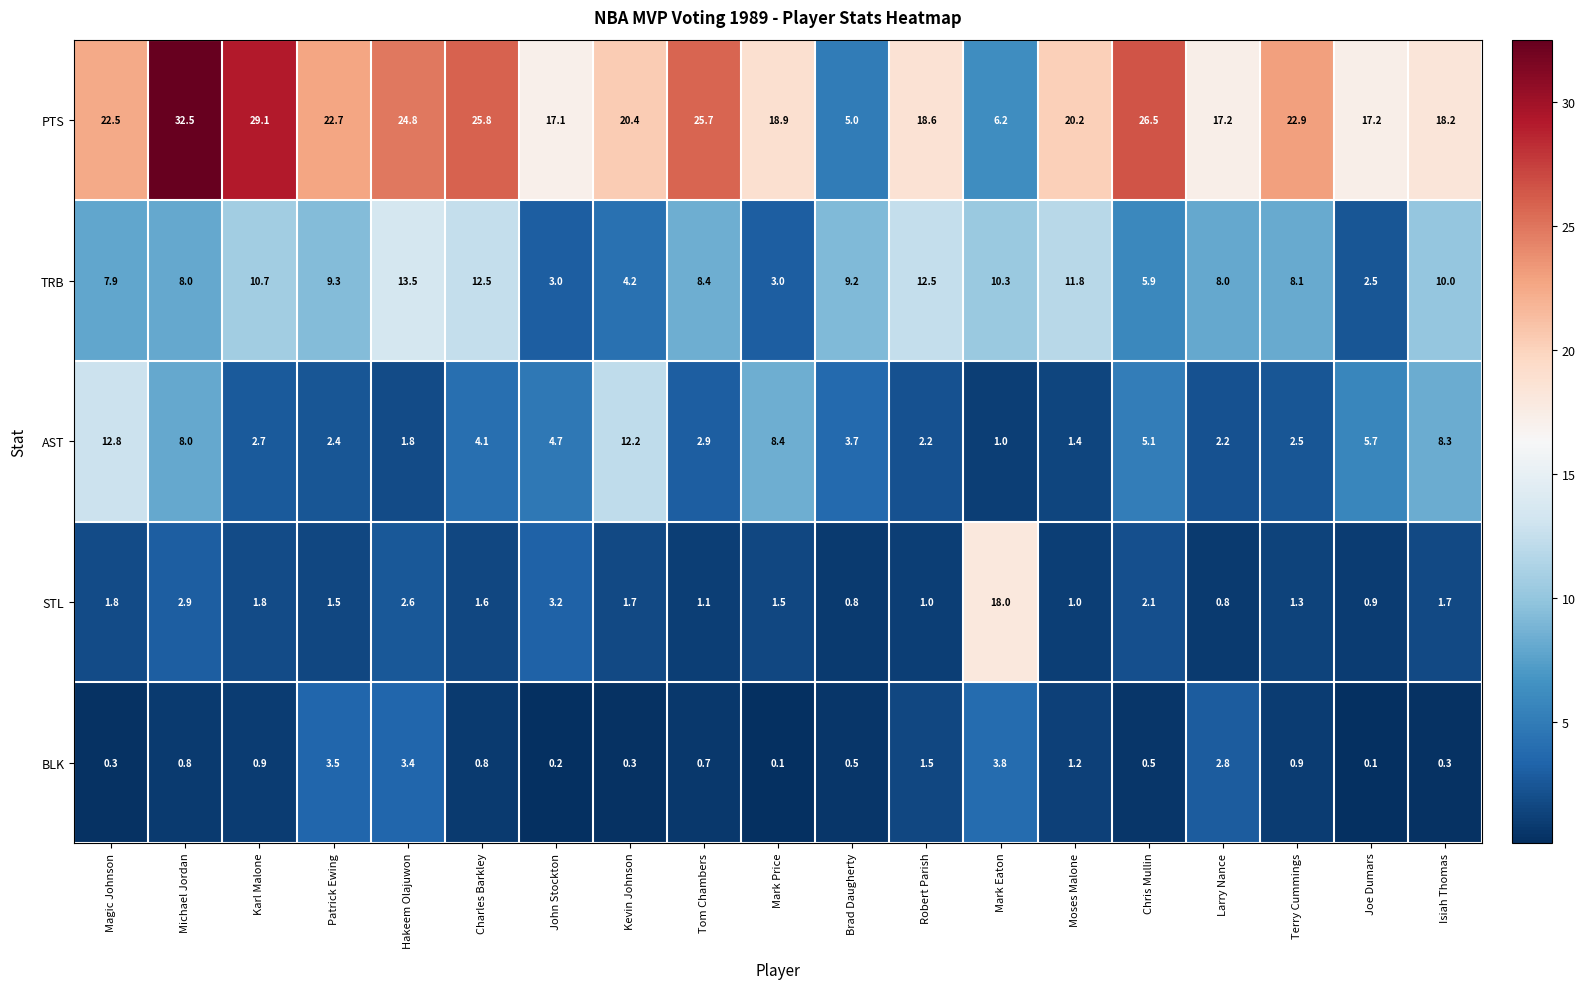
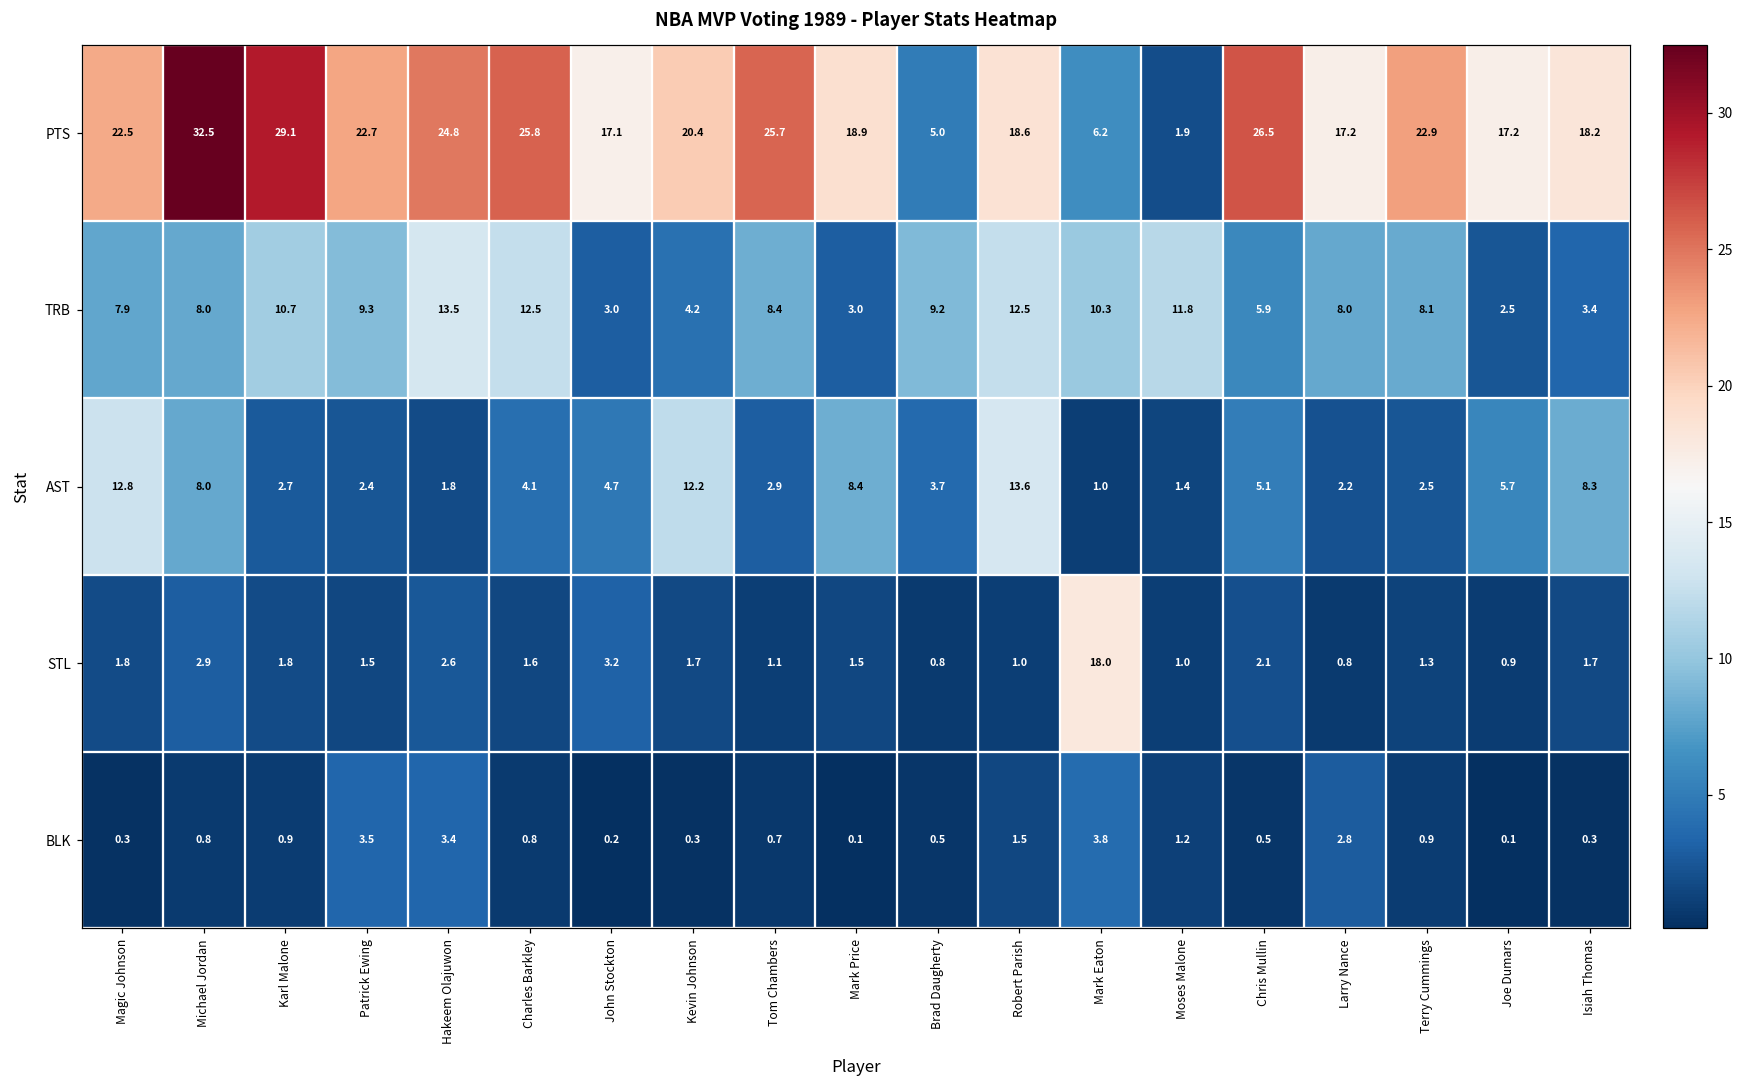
  {
    "PTS": {
      "Magic Johnson": 22.5,
      "Michael Jordan": 32.5,
      "Karl Malone": 29.1,
      "Patrick Ewing": 22.7,
      "Hakeem Olajuwon": 24.8,
      "Charles Barkley": 25.8,
      "John Stockton": 17.1,
      "Kevin Johnson": 20.4,
      "Tom Chambers": 25.7,
      "Mark Price": 18.9,
      "Brad Daugherty": 5.0,
      "Robert Parish": 18.6,
      "Mark Eaton": 6.2,
-     "Moses Malone": 20.2,
+     "Moses Malone": 1.9,
      "Chris Mullin": 26.5,
      "Larry Nance": 17.2,
      "Terry Cummings": 22.9,
      "Joe Dumars": 17.2,
      "Isiah Thomas": 18.2
    },
    "TRB": {
      "Magic Johnson": 7.9,
      "Michael Jordan": 8.0,
      "Karl Malone": 10.7,
      "Patrick Ewing": 9.3,
      "Hakeem Olajuwon": 13.5,
      "Charles Barkley": 12.5,
      "John Stockton": 3.0,
      "Kevin Johnson": 4.2,
      "Tom Chambers": 8.4,
      "Mark Price": 3.0,
      "Brad Daugherty": 9.2,
      "Robert Parish": 12.5,
      "Mark Eaton": 10.3,
      "Moses Malone": 11.8,
      "Chris Mullin": 5.9,
      "Larry Nance": 8.0,
      "Terry Cummings": 8.1,
      "Joe Dumars": 2.5,
-     "Isiah Thomas": 10.0
+     "Isiah Thomas": 3.4
    },
    "AST": {
      "Magic Johnson": 12.8,
      "Michael Jordan": 8.0,
      "Karl Malone": 2.7,
      "Patrick Ewing": 2.4,
      "Hakeem Olajuwon": 1.8,
      "Charles Barkley": 4.1,
      "John Stockton": 4.7,
      "Kevin Johnson": 12.2,
      "Tom Chambers": 2.9,
      "Mark Price": 8.4,
      "Brad Daugherty": 3.7,
-     "Robert Parish": 2.2,
+     "Robert Parish": 13.6,
      "Mark Eaton": 1.0,
      "Moses Malone": 1.4,
      "Chris Mullin": 5.1,
      "Larry Nance": 2.2,
      "Terry Cummings": 2.5,
      "Joe Dumars": 5.7,
      "Isiah Thomas": 8.3
    },
    "STL": {
      "Magic Johnson": 1.8,
      "Michael Jordan": 2.9,
      "Karl Malone": 1.8,
      "Patrick Ewing": 1.5,
      "Hakeem Olajuwon": 2.6,
      "Charles Barkley": 1.6,
      "John Stockton": 3.2,
      "Kevin Johnson": 1.7,
      "Tom Chambers": 1.1,
      "Mark Price": 1.5,
      "Brad Daugherty": 0.8,
      "Robert Parish": 1.0,
      "Mark Eaton": 18.0,
      "Moses Malone": 1.0,
      "Chris Mullin": 2.1,
      "Larry Nance": 0.8,
      "Terry Cummings": 1.3,
      "Joe Dumars": 0.9,
      "Isiah Thomas": 1.7
    },
    "BLK": {
      "Magic Johnson": 0.3,
      "Michael Jordan": 0.8,
      "Karl Malone": 0.9,
      "Patrick Ewing": 3.5,
      "Hakeem Olajuwon": 3.4,
      "Charles Barkley": 0.8,
      "John Stockton": 0.2,
      "Kevin Johnson": 0.3,
      "Tom Chambers": 0.7,
      "Mark Price": 0.1,
      "Brad Daugherty": 0.5,
      "Robert Parish": 1.5,
      "Mark Eaton": 3.8,
      "Moses Malone": 1.2,
      "Chris Mullin": 0.5,
      "Larry Nance": 2.8,
      "Terry Cummings": 0.9,
      "Joe Dumars": 0.1,
      "Isiah Thomas": 0.3
    }
  }
